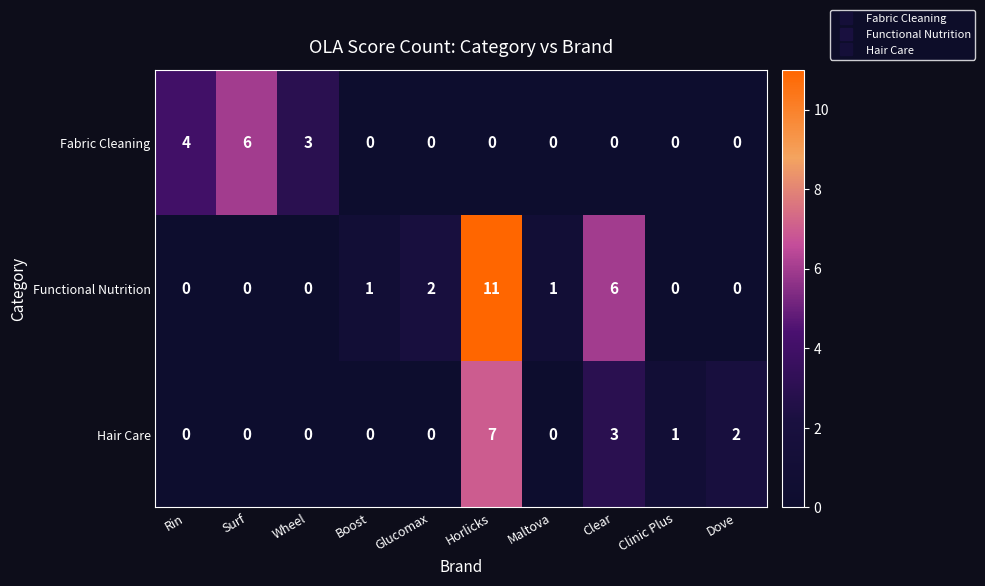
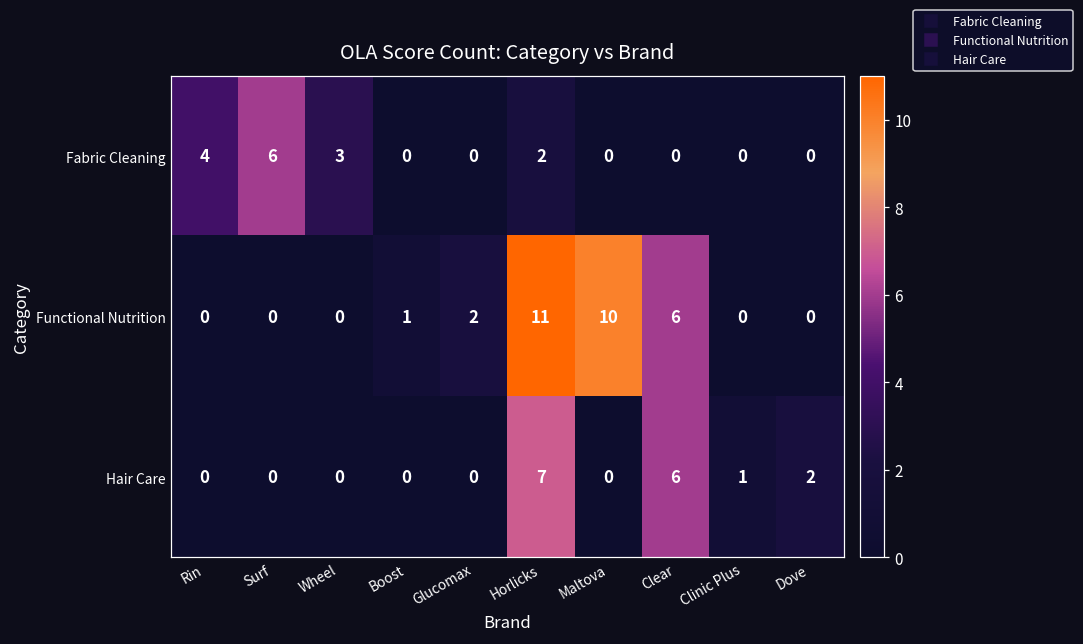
  {
    "Fabric Cleaning": {
      "Rin": 4,
      "Surf": 6,
      "Wheel": 3,
      "Boost": 0,
      "Glucomax": 0,
-     "Horlicks": 0,
+     "Horlicks": 2,
      "Maltova": 0,
      "Clear": 0,
      "Clinic Plus": 0,
      "Dove": 0
    },
    "Functional Nutrition": {
      "Rin": 0,
      "Surf": 0,
      "Wheel": 0,
      "Boost": 1,
      "Glucomax": 2,
      "Horlicks": 11,
-     "Maltova": 1,
+     "Maltova": 10,
      "Clear": 6,
      "Clinic Plus": 0,
      "Dove": 0
    },
    "Hair Care": {
      "Rin": 0,
      "Surf": 0,
      "Wheel": 0,
      "Boost": 0,
      "Glucomax": 0,
      "Horlicks": 7,
      "Maltova": 0,
-     "Clear": 3,
+     "Clear": 6,
      "Clinic Plus": 1,
      "Dove": 2
    }
  }
